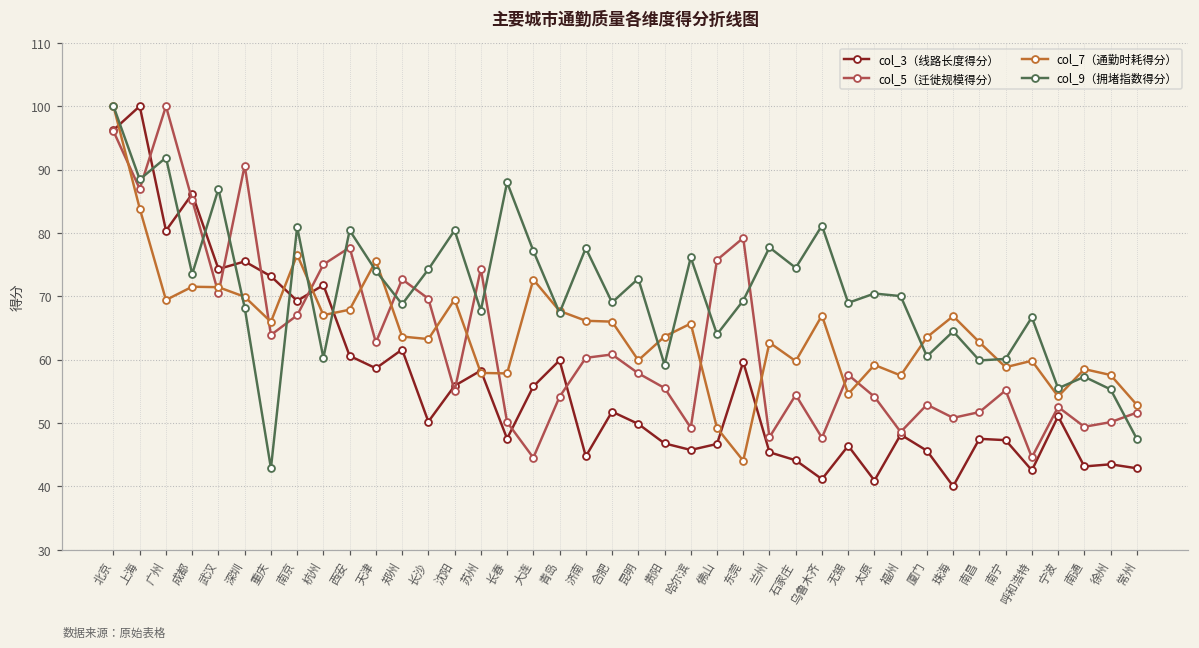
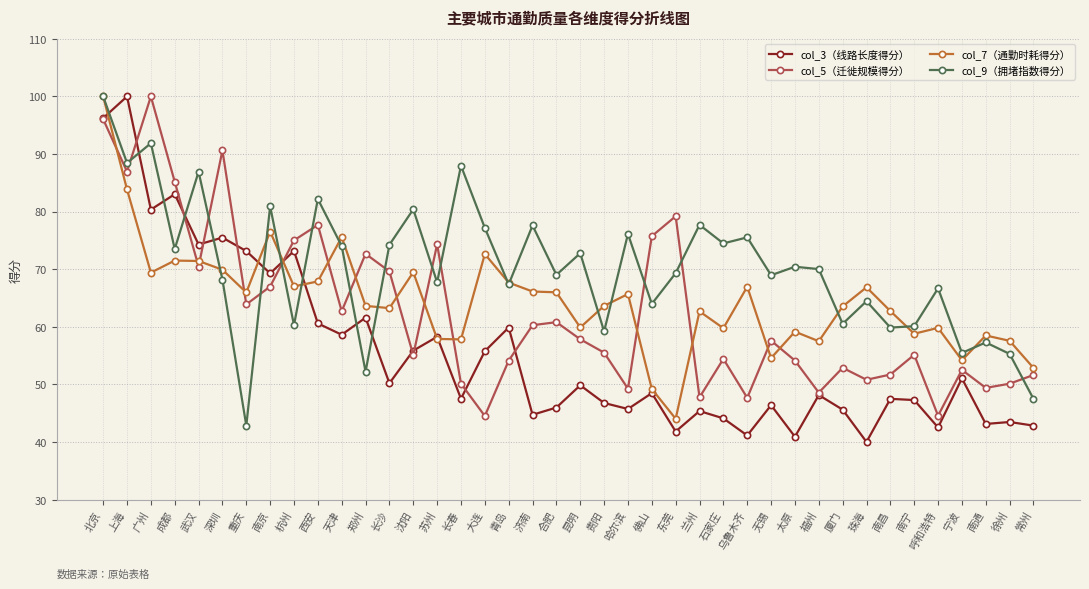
  {
    "col_3（线路长度得分）": {
      "上海": 100,
      "广州": 80,
-     "成都": 86,
+     "成都": 83,
      "武汉": 74,
      "深圳": 76,
      "重庆": 73,
      "南京": 69,
-     "杭州": 72,
+     "杭州": 73,
      "西安": 61,
      "天津": 59,
      "郑州": 62,
      "长沙": 50,
      "沈阳": 56,
      "长春": 48,
      "大连": 56,
      "青岛": 60,
      "济南": 45,
-     "合肥": 52,
+     "合肥": 46,
      "昆明": 50,
      "贵阳": 47,
      "哈尔滨": 46,
-     "佛山": 47,
-     "东莞": 60,
+     "佛山": 49,
+     "东莞": 42,
      "兰州": 45,
      "石家庄": 44,
      "乌鲁木齐": 41,
      "无锡": 46,
      "太原": 41,
      "厦门": 46,
      "珠海": 40,
      "南昌": 48,
      "南宁": 47,
      "呼和浩特": 43,
      "宁波": 51,
      "南通": 43,
      "徐州": 43,
      "常州": 43
    },
    "col_9（拥堵指数得分）": {
      "上海": 88,
      "广州": 92,
      "成都": 74,
      "武汉": 87,
      "深圳": 68,
      "重庆": 43,
      "南京": 81,
      "杭州": 60,
-     "西安": 80,
+     "西安": 82,
      "天津": 74,
-     "郑州": 69,
+     "郑州": 52,
      "长沙": 74,
      "沈阳": 80,
      "苏州": 68,
      "长春": 88,
      "大连": 77,
      "济南": 78,
      "合肥": 69,
      "昆明": 73,
      "贵阳": 59,
      "哈尔滨": 76,
      "佛山": 64,
      "东莞": 69,
      "兰州": 78,
      "石家庄": 74,
-     "乌鲁木齐": 81,
+     "乌鲁木齐": 76,
      "无锡": 69,
      "太原": 70,
      "福州": 70,
      "厦门": 61,
      "珠海": 64,
      "南昌": 60,
      "南宁": 60,
      "呼和浩特": 67,
      "宁波": 55,
      "南通": 57,
      "徐州": 55,
      "常州": 48
    }
  }
